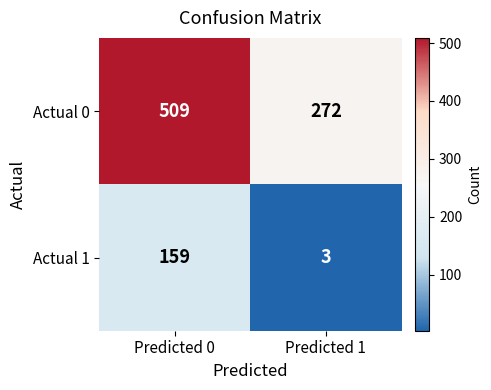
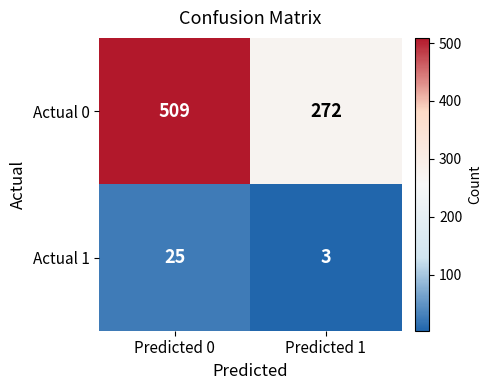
  {
    "Actual 0": {
      "Predicted 0": 509,
      "Predicted 1": 272
    },
    "Actual 1": {
-     "Predicted 0": 159,
+     "Predicted 0": 25,
      "Predicted 1": 3
    }
  }
